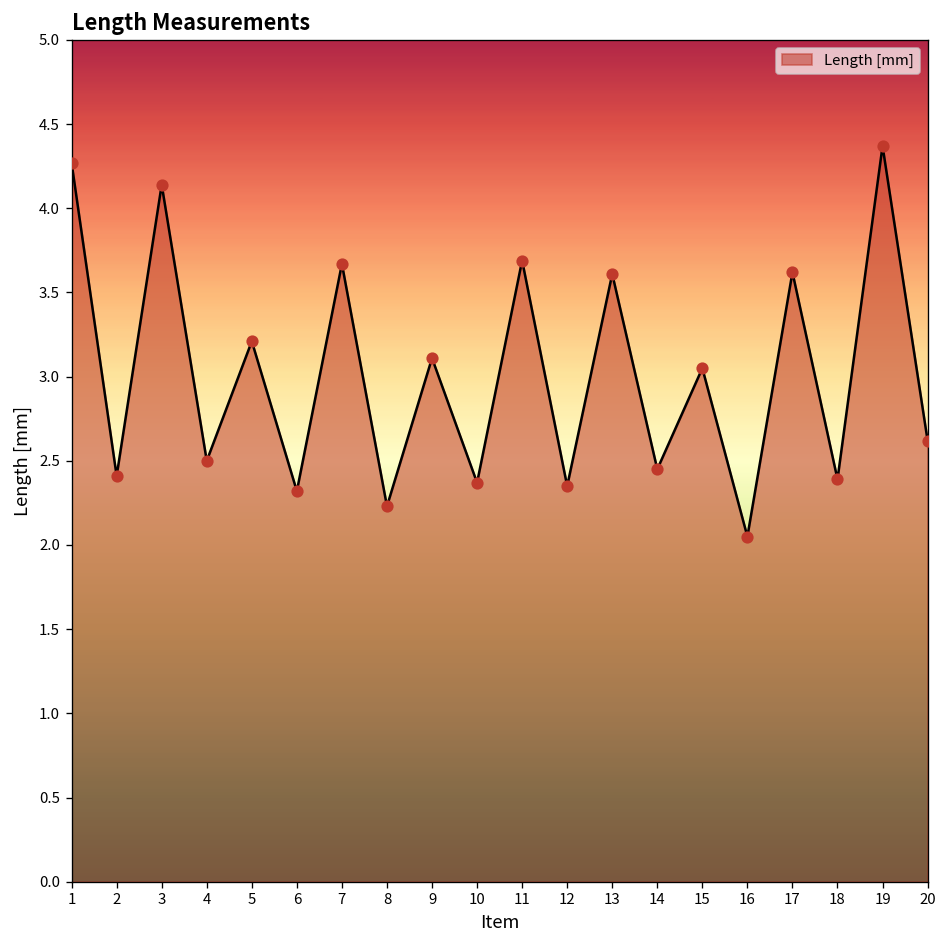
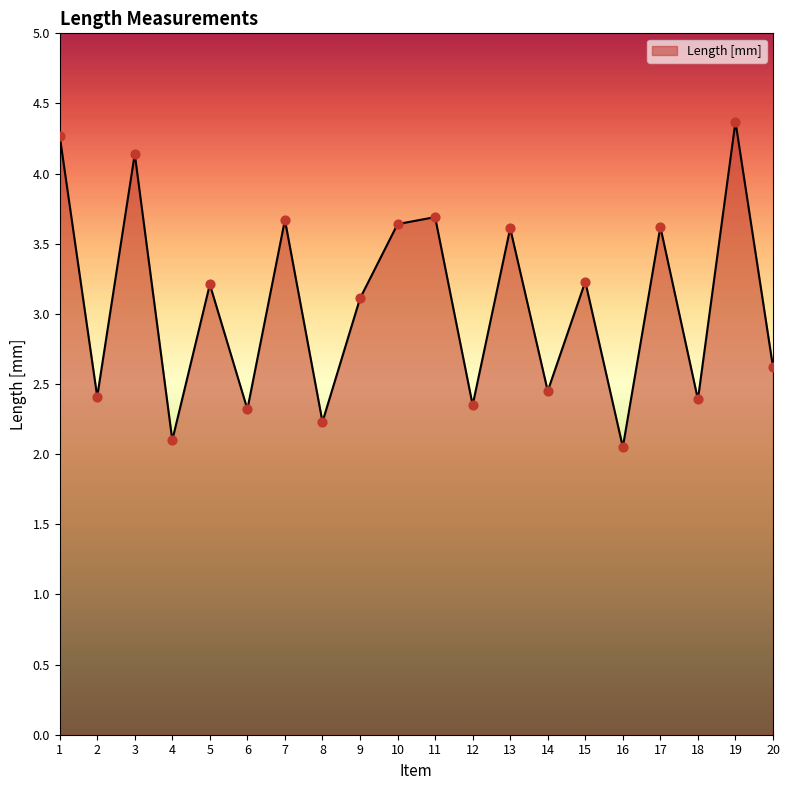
  {
    "1": 4.27,
    "2": 2.41,
    "3": 4.14,
-   "4": 2.5,
+   "4": 2.1,
    "5": 3.21,
    "6": 2.32,
    "7": 3.67,
    "8": 2.23,
    "9": 3.11,
-   "10": 2.37,
+   "10": 3.64,
    "11": 3.69,
    "12": 2.35,
    "13": 3.61,
    "14": 2.45,
-   "15": 3.05,
+   "15": 3.23,
    "16": 2.05,
    "17": 3.62,
    "18": 2.39,
    "19": 4.37,
    "20": 2.62
  }
